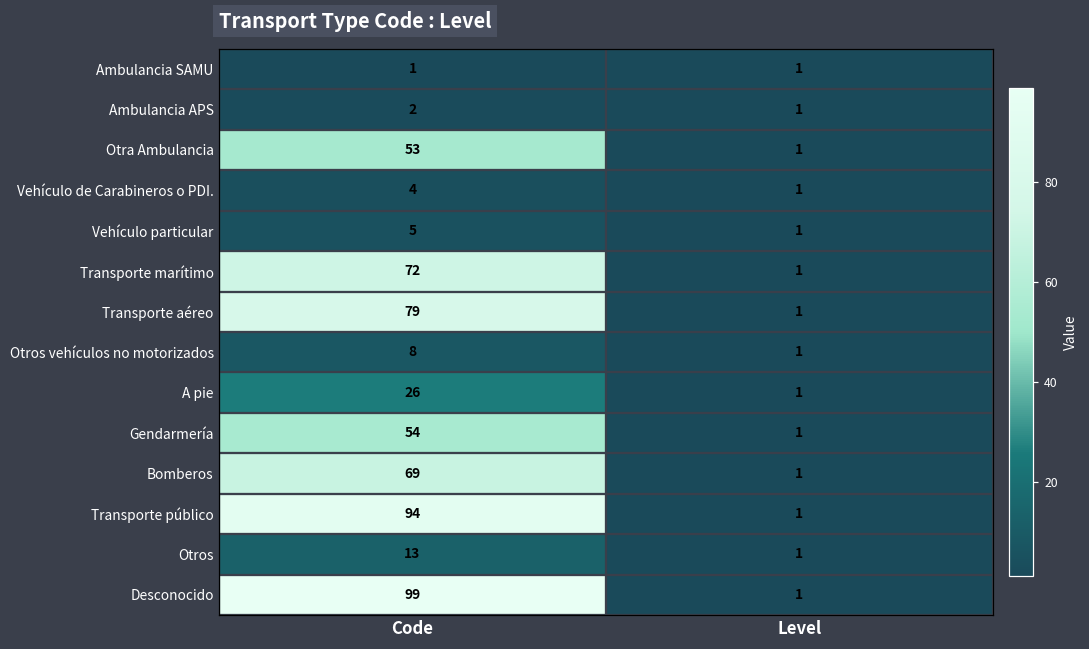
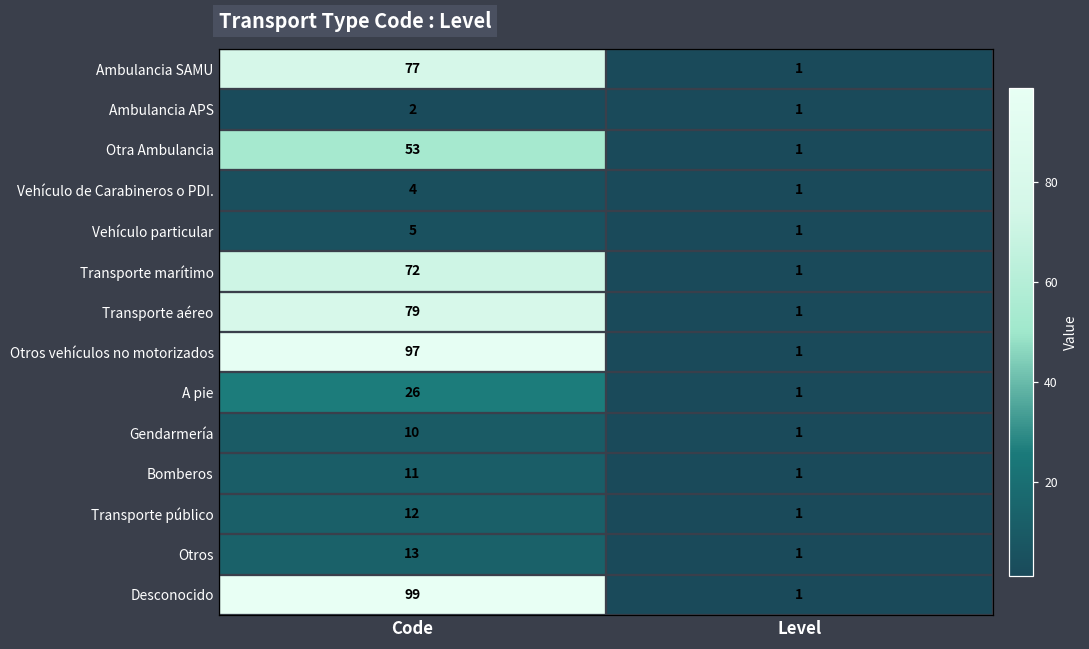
  {
    "Ambulancia SAMU": {
-     "Code": 1,
+     "Code": 77,
      "Level": 1
    },
    "Ambulancia APS": {
      "Code": 2,
      "Level": 1
    },
    "Otra Ambulancia": {
      "Code": 53,
      "Level": 1
    },
    "Vehículo de Carabineros o PDI.": {
      "Code": 4,
      "Level": 1
    },
    "Vehículo particular": {
      "Code": 5,
      "Level": 1
    },
    "Transporte marítimo": {
      "Code": 72,
      "Level": 1
    },
    "Transporte aéreo": {
      "Code": 79,
      "Level": 1
    },
    "Otros vehículos no motorizados": {
-     "Code": 8,
+     "Code": 97,
      "Level": 1
    },
    "A pie": {
      "Code": 26,
      "Level": 1
    },
    "Gendarmería": {
-     "Code": 54,
+     "Code": 10,
      "Level": 1
    },
    "Bomberos": {
-     "Code": 69,
+     "Code": 11,
      "Level": 1
    },
    "Transporte público": {
-     "Code": 94,
+     "Code": 12,
      "Level": 1
    },
    "Otros": {
      "Code": 13,
      "Level": 1
    },
    "Desconocido": {
      "Code": 99,
      "Level": 1
    }
  }
